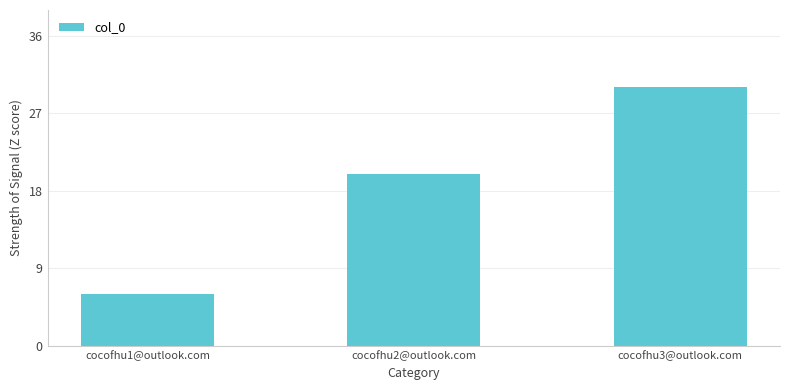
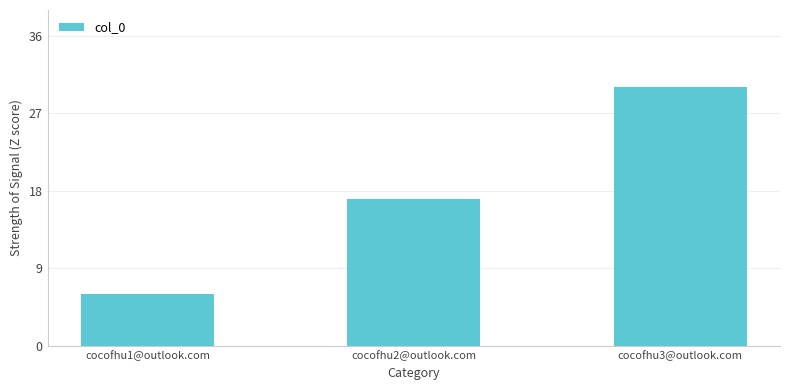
  {
    "cocofhu1@outlook.com": 6,
-   "cocofhu2@outlook.com": 20,
+   "cocofhu2@outlook.com": 17,
    "cocofhu3@outlook.com": 30
  }
